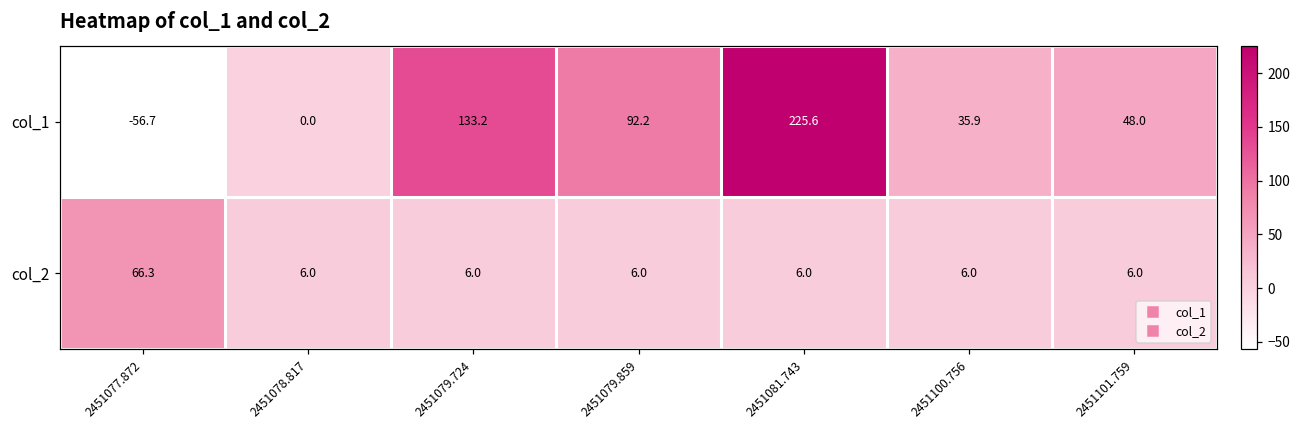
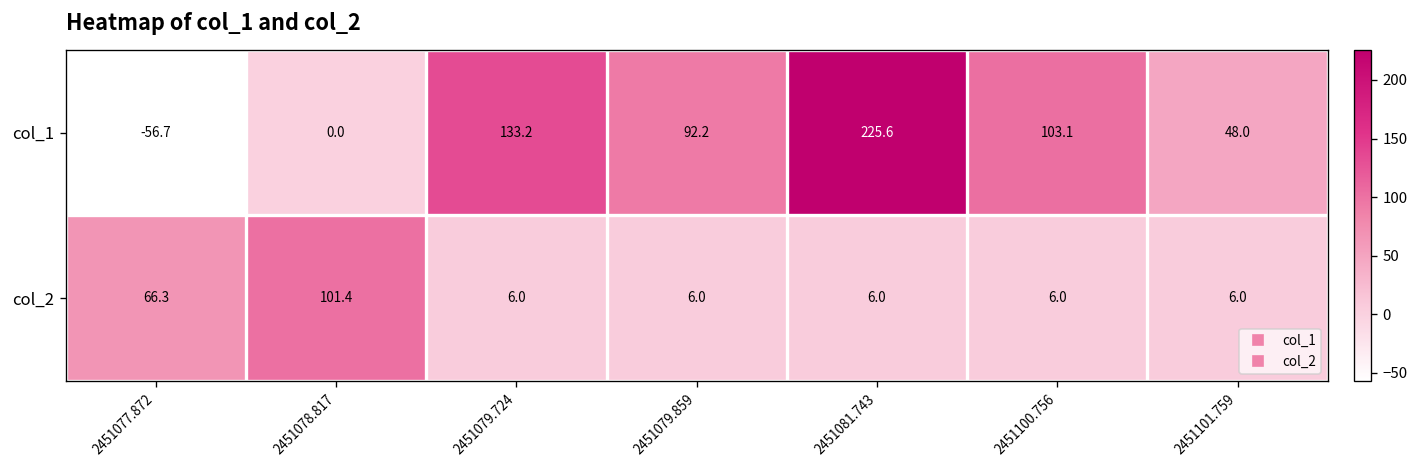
  {
    "col_1": {
      "2451077.872": -56.7,
      "2451078.817": 0.0,
      "2451079.724": 133.2,
      "2451079.859": 92.2,
      "2451081.743": 225.6,
-     "2451100.756": 35.9,
+     "2451100.756": 103.1,
      "2451101.759": 48.0
    },
    "col_2": {
      "2451077.872": 66.3,
-     "2451078.817": 6.0,
+     "2451078.817": 101.4,
      "2451079.724": 6.0,
      "2451079.859": 6.0,
      "2451081.743": 6.0,
      "2451100.756": 6.0,
      "2451101.759": 6.0
    }
  }
